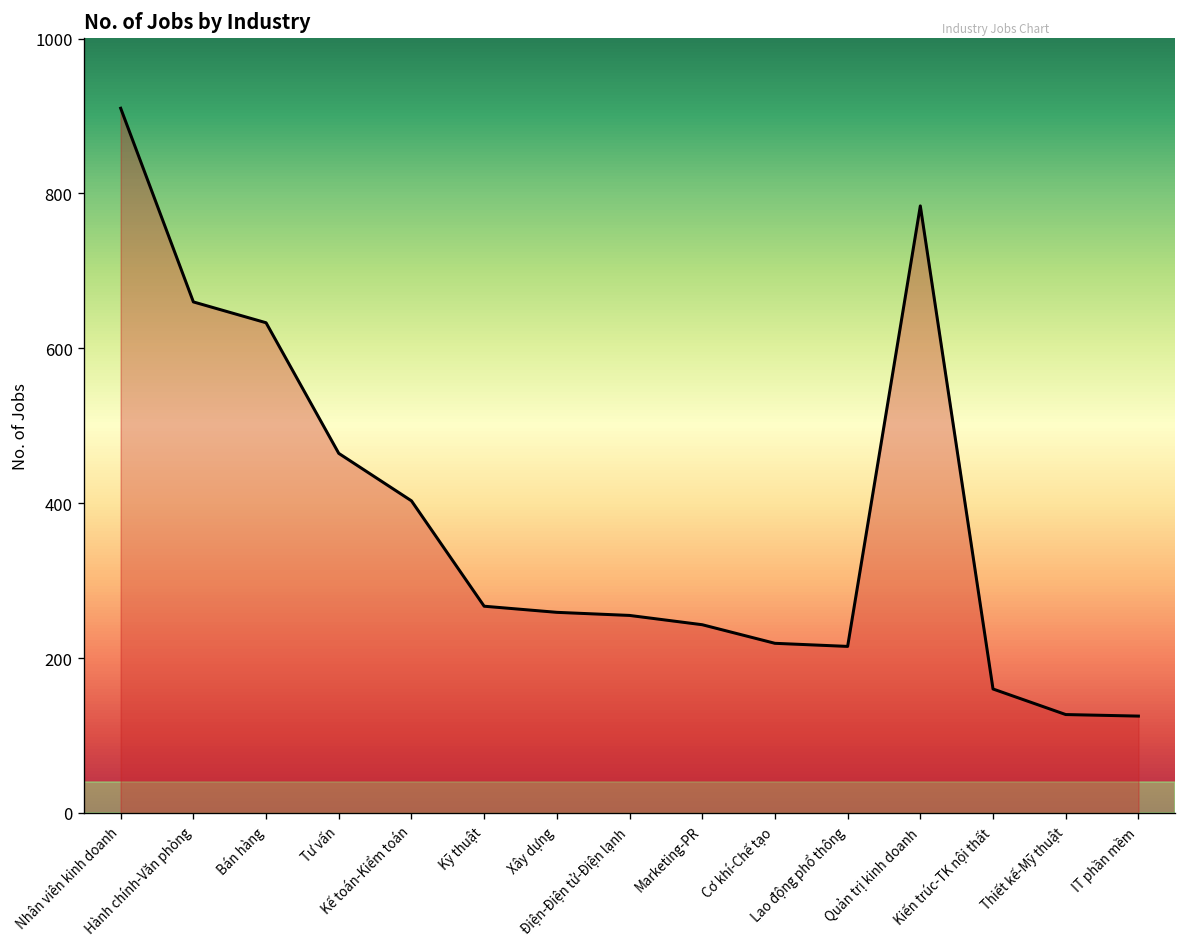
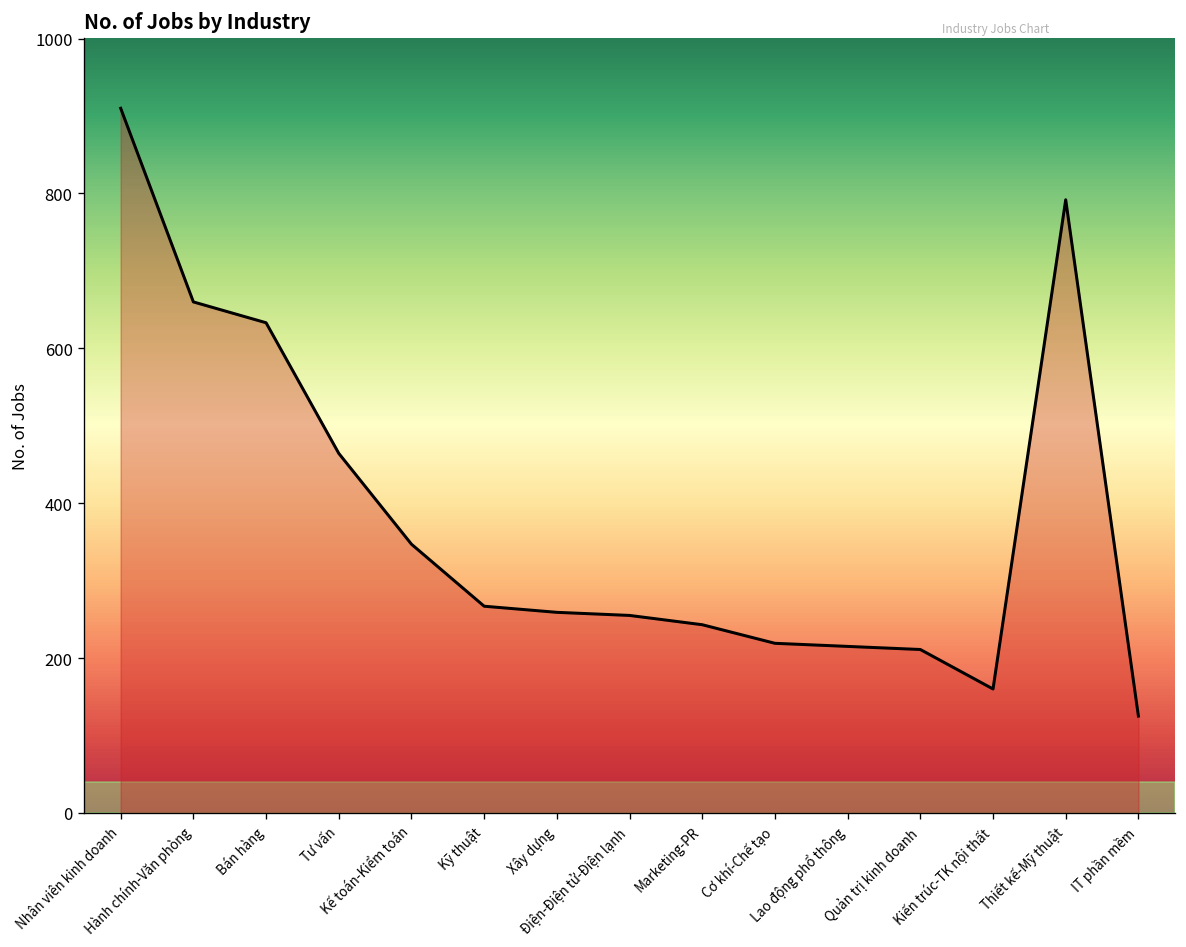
  {
    "Nhân viên kinh doanh": 910,
    "Hành chính-Văn phòng": 660,
    "Bán hàng": 630,
    "Tư vấn": 460,
-   "Kế toán-Kiểm toán": 400,
+   "Kế toán-Kiểm toán": 350,
    "Kỹ thuật": 270,
    "Xây dựng": 260,
    "Điện-Điện tử-Điện lạnh": 260,
    "Marketing-PR": 240,
    "Cơ khí-Chế tạo": 220,
    "Lao động phổ thông": 220,
-   "Quản trị kinh doanh": 780,
+   "Quản trị kinh doanh": 210,
    "Kiến trúc-TK nội thất": 160,
-   "Thiết kế-Mỹ thuật": 130,
+   "Thiết kế-Mỹ thuật": 790,
    "IT phần mềm": 130
  }
